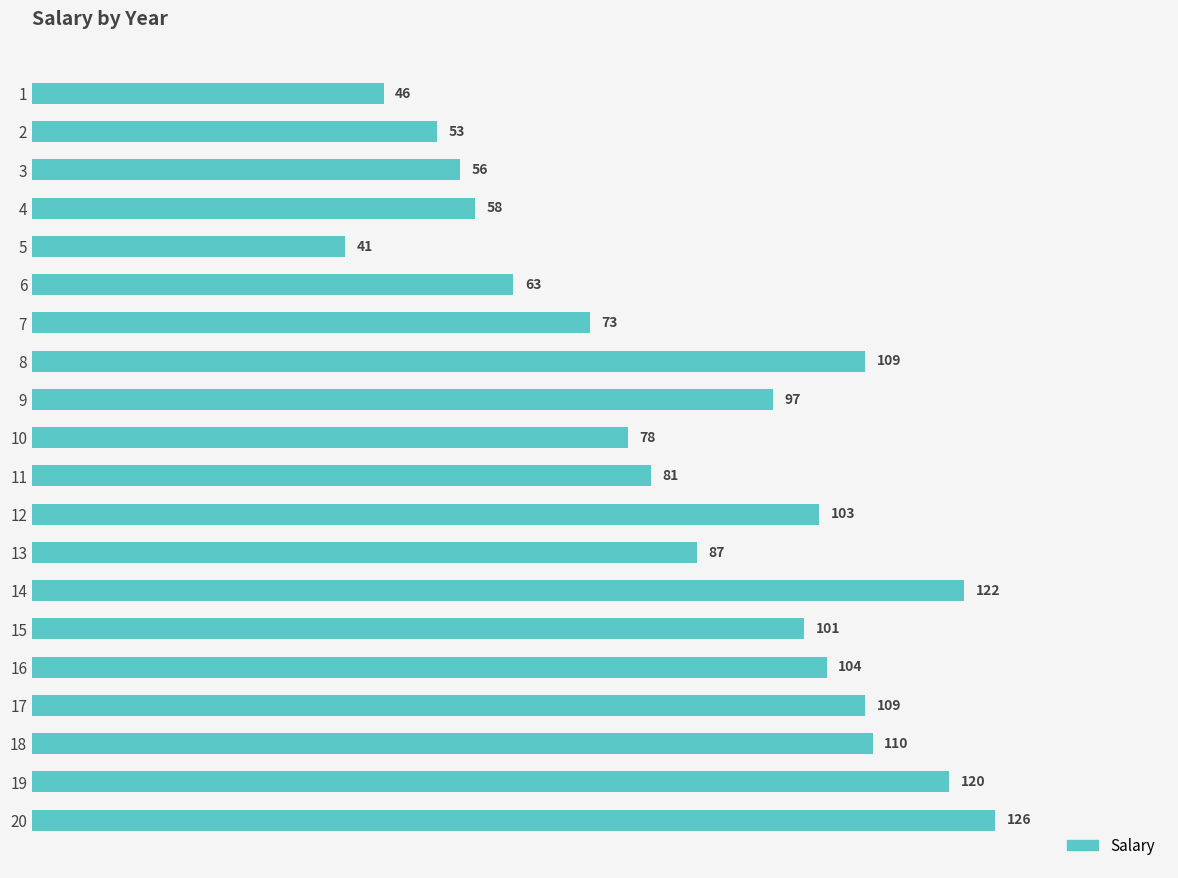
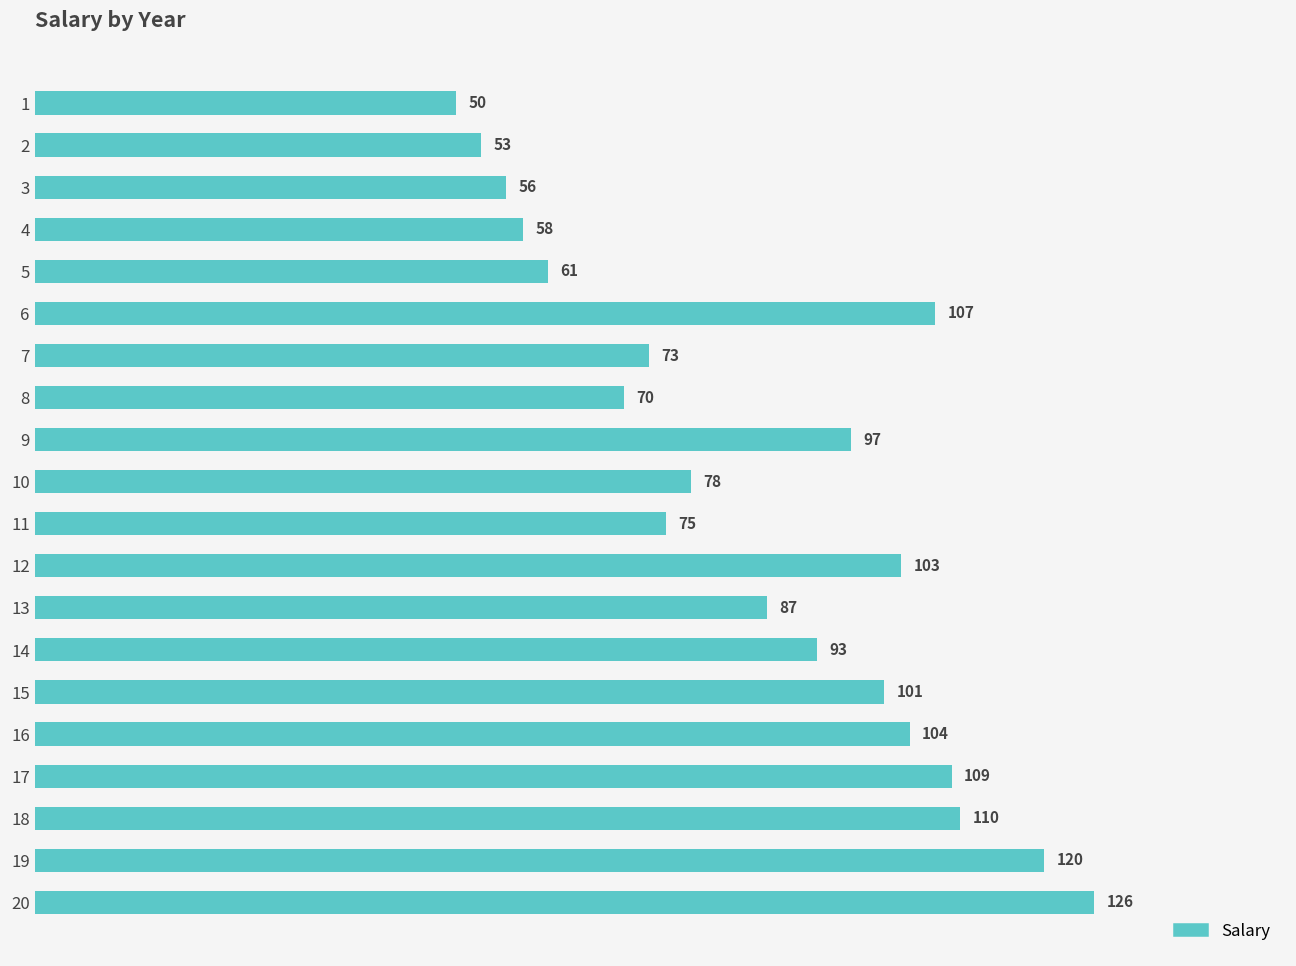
  {
-   "1": 46,
+   "1": 50,
    "2": 53,
    "3": 56,
    "4": 58,
-   "5": 41,
-   "6": 63,
+   "5": 61,
+   "6": 107,
    "7": 73,
-   "8": 109,
+   "8": 70,
    "9": 97,
    "10": 78,
-   "11": 81,
+   "11": 75,
    "12": 103,
    "13": 87,
-   "14": 122,
+   "14": 93,
    "15": 101,
    "16": 104,
    "17": 109,
    "18": 110,
    "19": 120,
    "20": 126
  }
